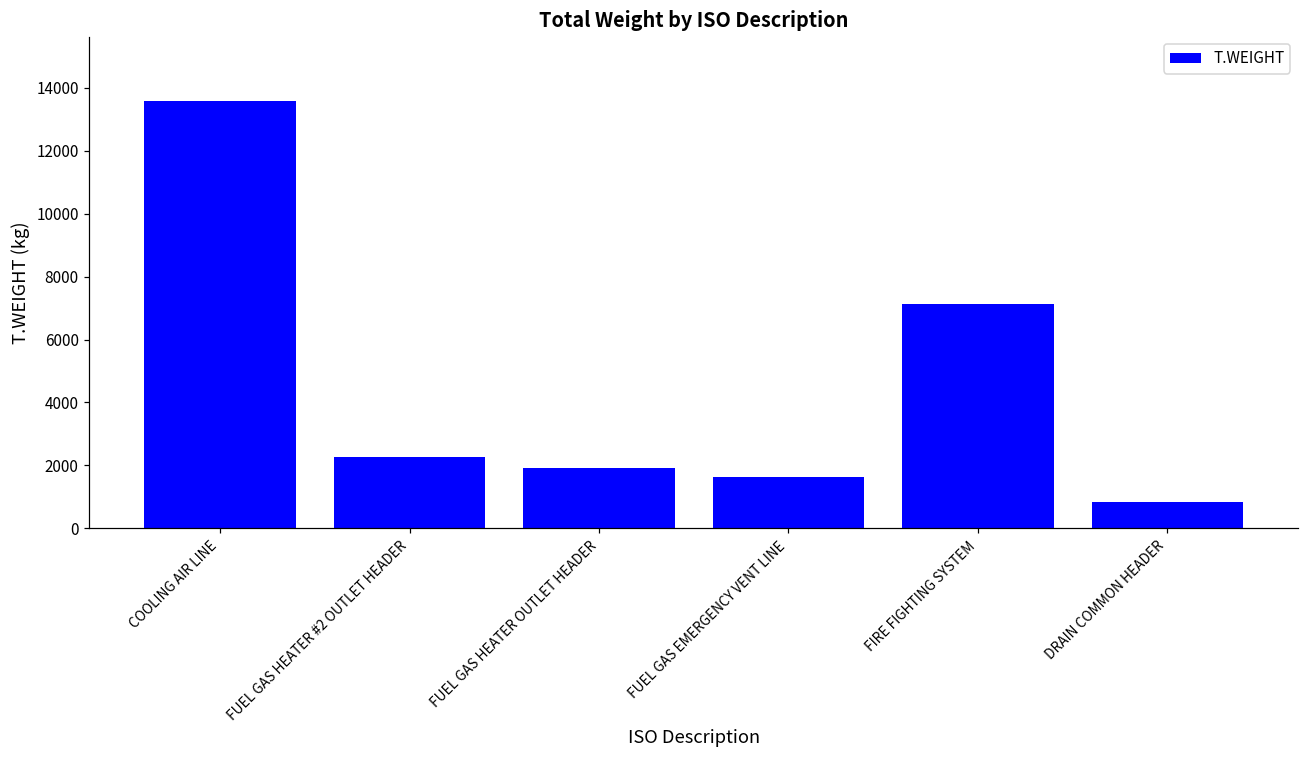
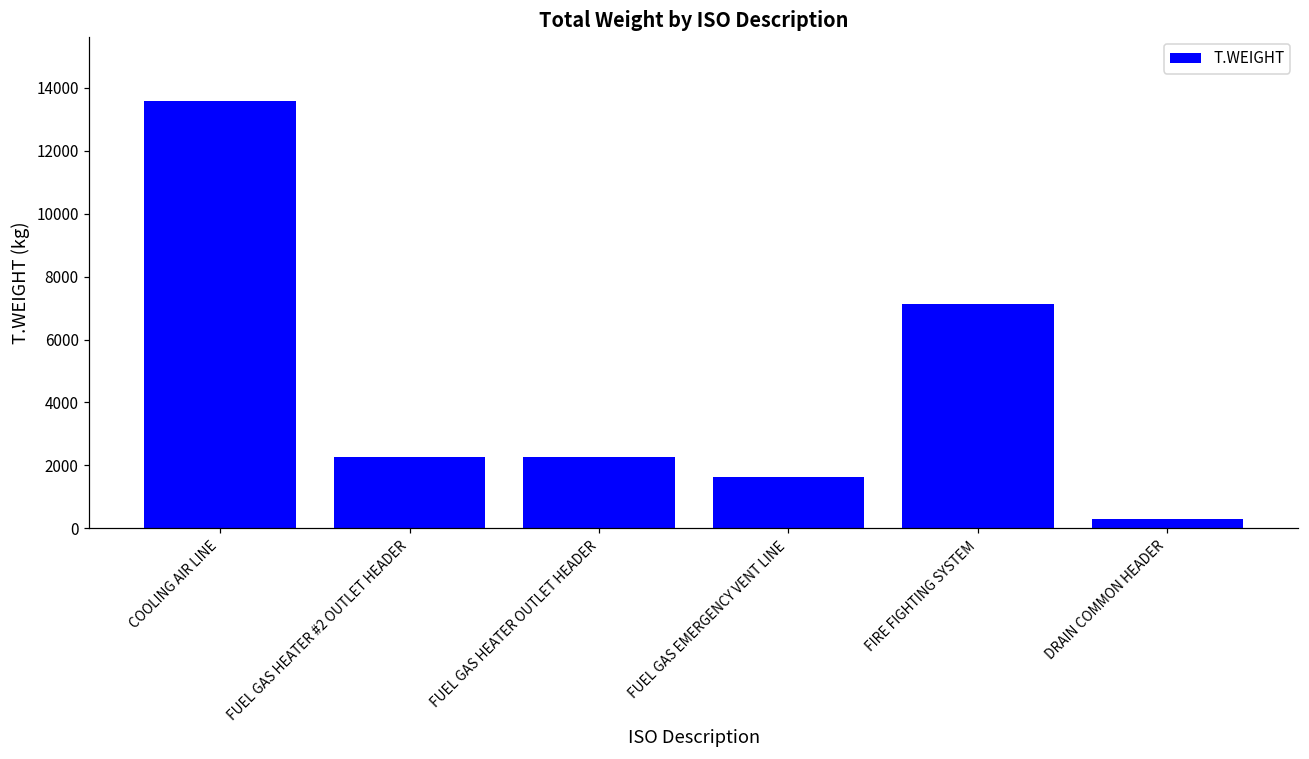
  {
    "COOLING AIR LINE": 13600,
    "FUEL GAS HEATER #2 OUTLET HEADER": 2300,
-   "FUEL GAS HEATER OUTLET HEADER": 1900,
+   "FUEL GAS HEATER OUTLET HEADER": 2300,
    "FUEL GAS EMERGENCY VENT LINE": 1600,
    "FIRE FIGHTING SYSTEM": 7100,
-   "DRAIN COMMON HEADER": 800
+   "DRAIN COMMON HEADER": 300
  }
